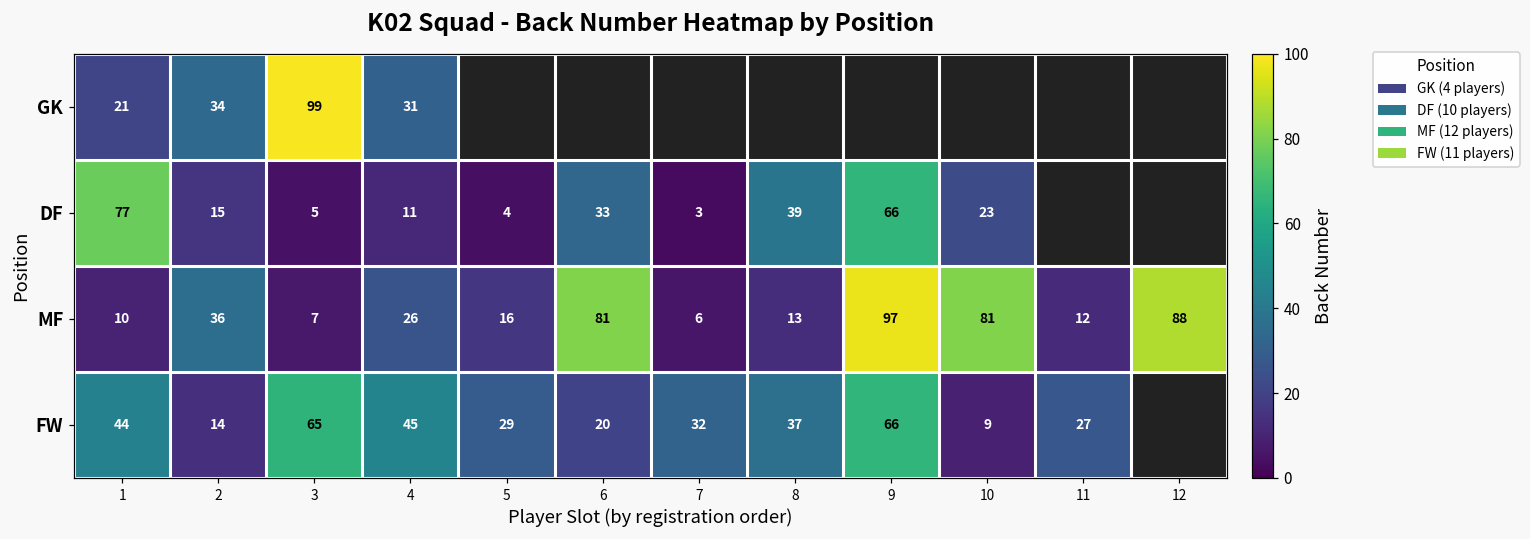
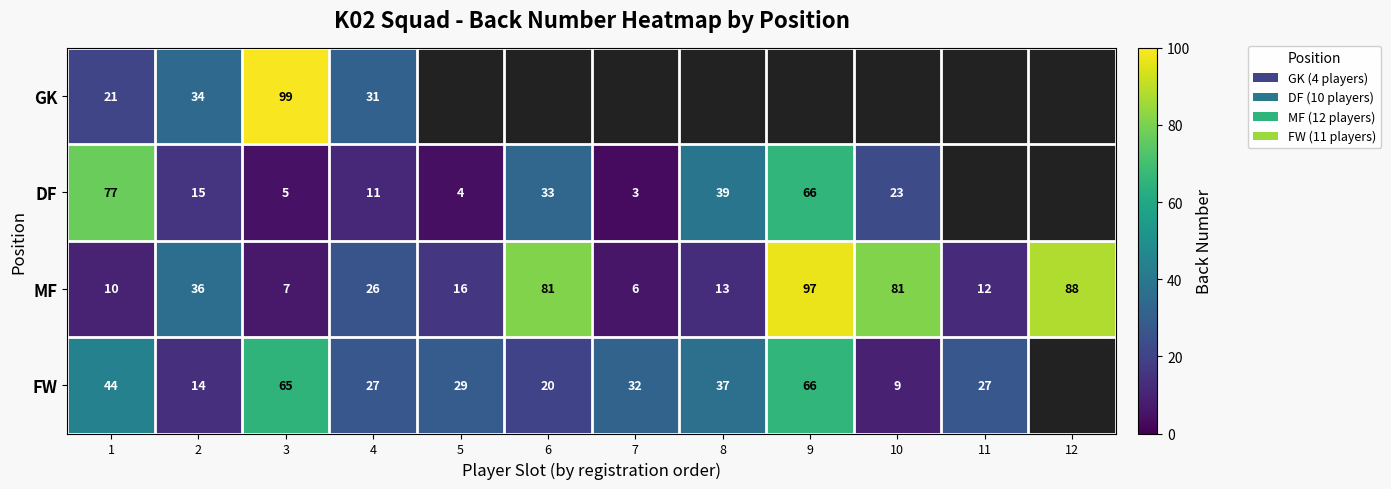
  {
    "GK": {
      "1": 21,
      "2": 34,
      "3": 99,
      "4": 31
    },
    "DF": {
      "1": 77,
      "2": 15,
      "3": 5,
      "4": 11,
      "5": 4,
      "6": 33,
      "7": 3,
      "8": 39,
      "9": 66,
      "10": 23
    },
    "MF": {
      "1": 10,
      "2": 36,
      "3": 7,
      "4": 26,
      "5": 16,
      "6": 81,
      "7": 6,
      "8": 13,
      "9": 97,
      "10": 81,
      "11": 12,
      "12": 88
    },
    "FW": {
      "1": 44,
      "2": 14,
      "3": 65,
-     "4": 45,
+     "4": 27,
      "5": 29,
      "6": 20,
      "7": 32,
      "8": 37,
      "9": 66,
      "10": 9,
      "11": 27
    }
  }
